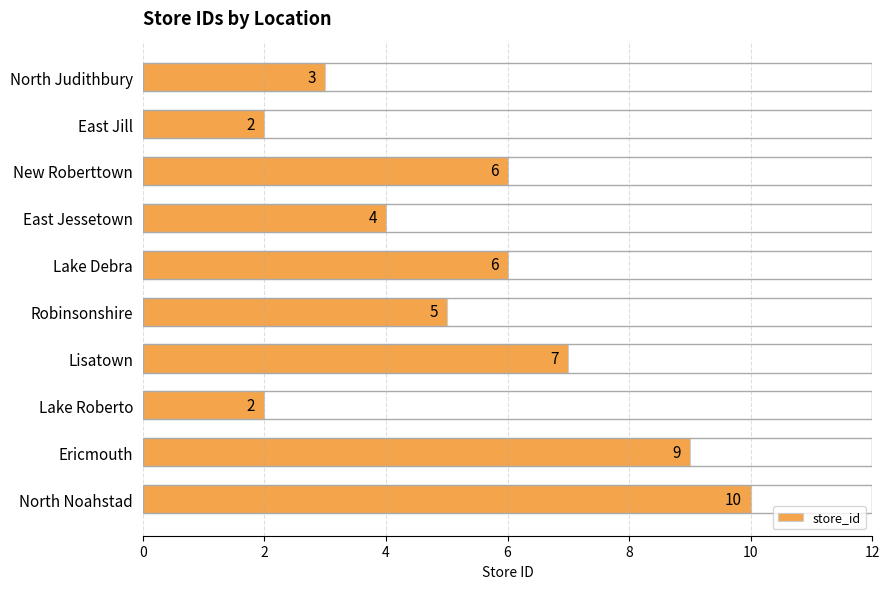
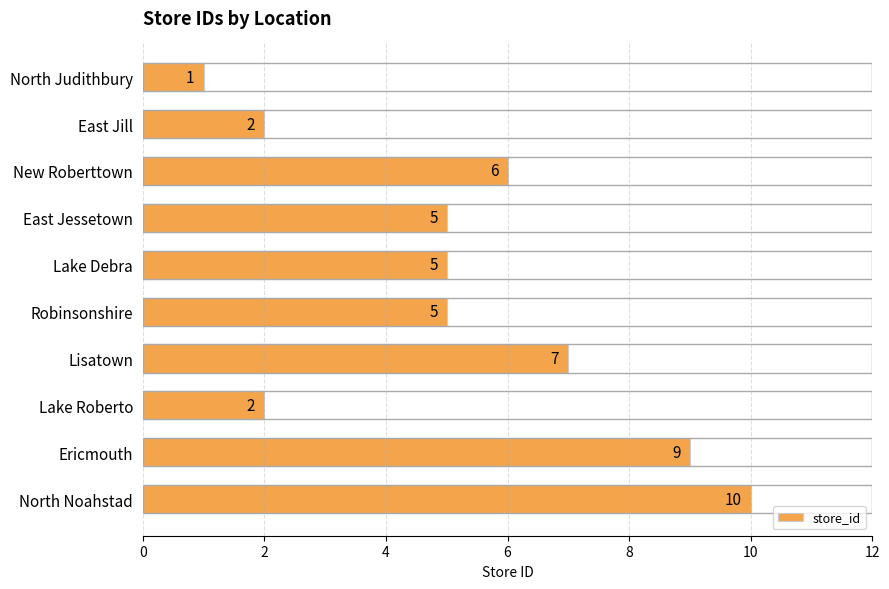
  {
-   "North Judithbury": 3,
+   "North Judithbury": 1,
    "East Jill": 2,
    "New Roberttown": 6,
-   "East Jessetown": 4,
-   "Lake Debra": 6,
+   "East Jessetown": 5,
+   "Lake Debra": 5,
    "Robinsonshire": 5,
    "Lisatown": 7,
    "Lake Roberto": 2,
    "Ericmouth": 9,
    "North Noahstad": 10
  }
